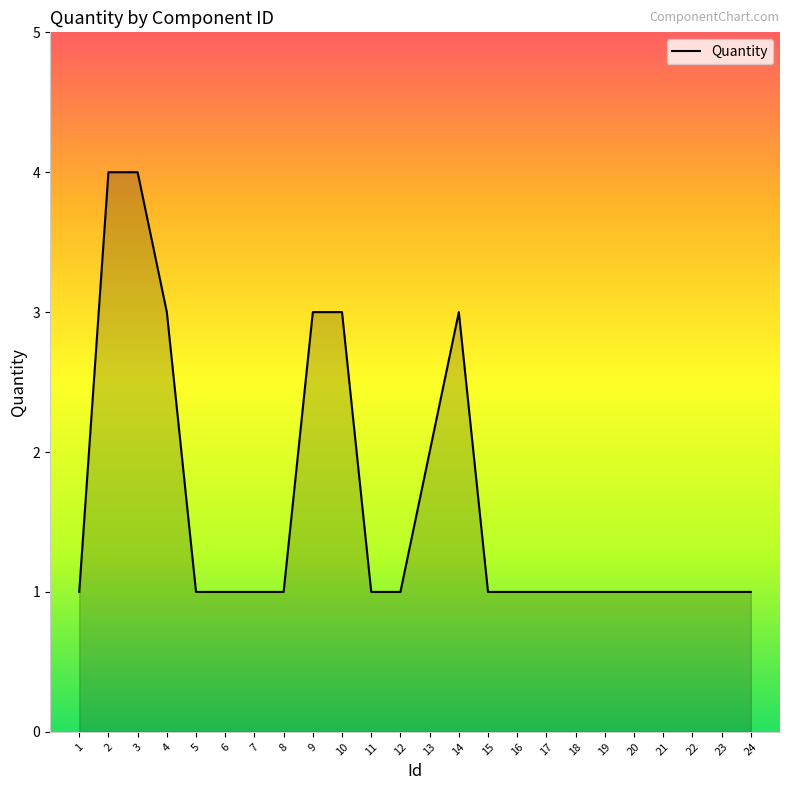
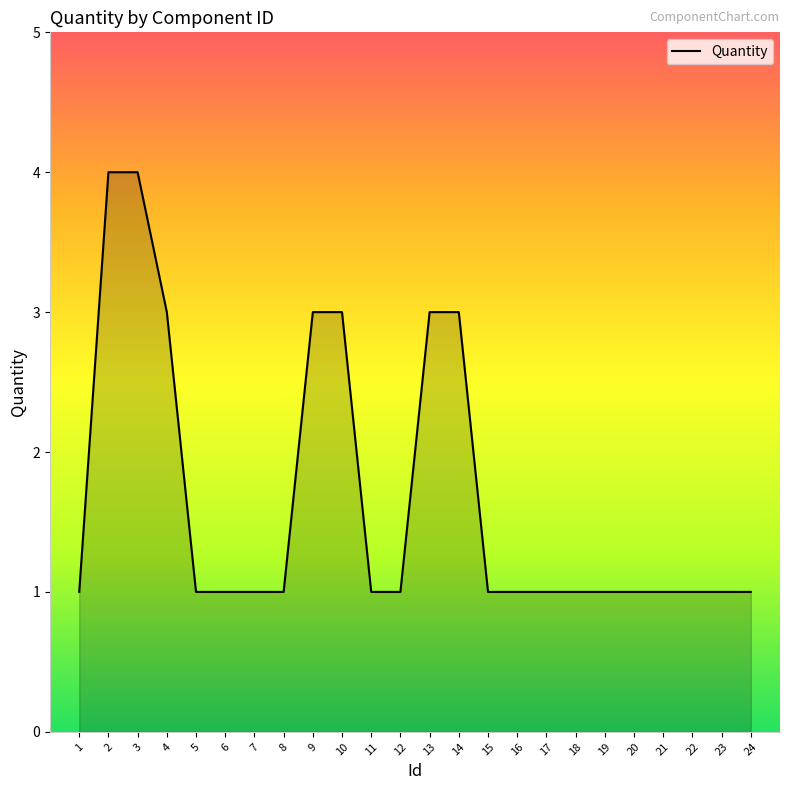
  {
    "1": 1,
    "2": 4,
    "3": 4,
    "4": 3,
    "5": 1,
    "6": 1,
    "7": 1,
    "8": 1,
    "9": 3,
    "10": 3,
    "11": 1,
    "12": 1,
-   "13": 2,
+   "13": 3,
    "14": 3,
    "15": 1,
    "16": 1,
    "17": 1,
    "18": 1,
    "19": 1,
    "20": 1,
    "21": 1,
    "22": 1,
    "23": 1,
    "24": 1
  }
